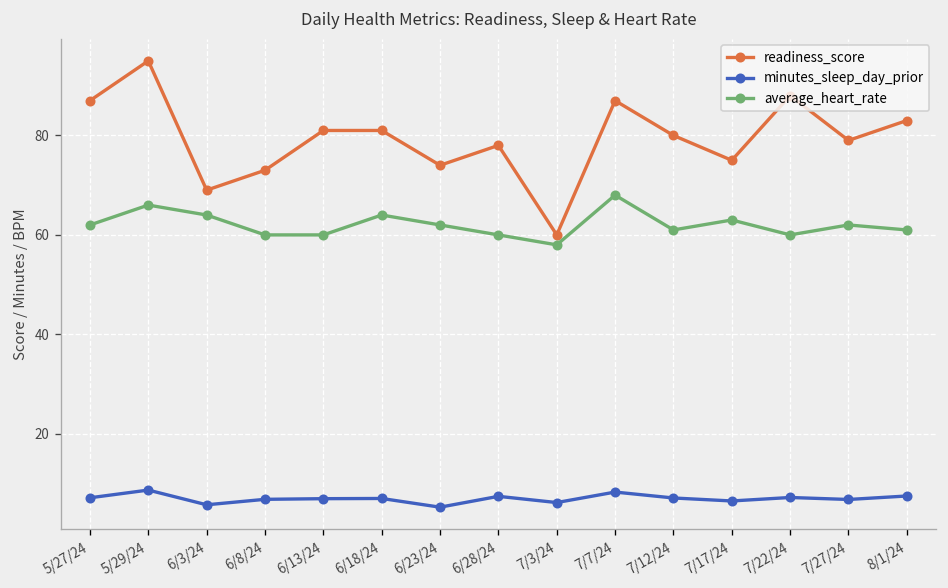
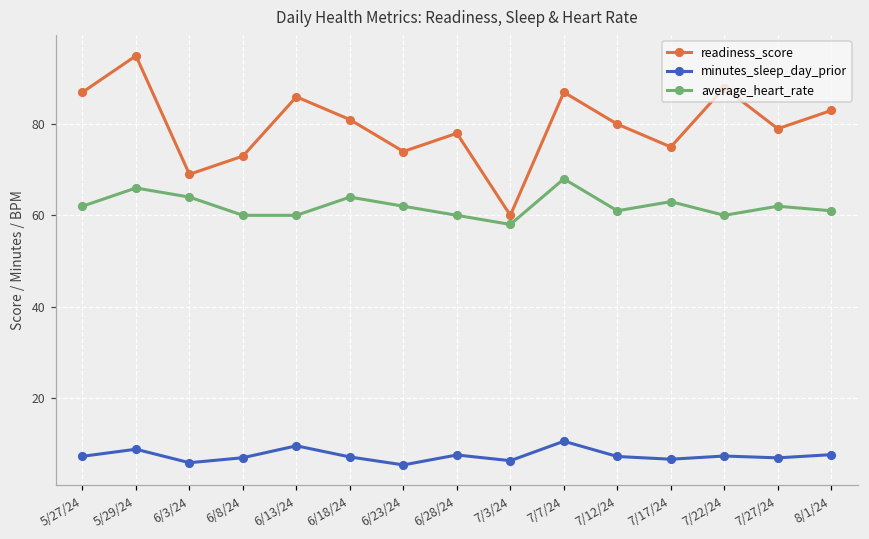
  {
    "readiness_score": {
      "5/27/24": 87,
      "5/29/24": 95,
      "6/3/24": 69,
      "6/8/24": 73,
-     "6/13/24": 81,
+     "6/13/24": 86,
      "6/18/24": 81,
      "6/23/24": 74,
      "6/28/24": 78,
      "7/3/24": 60,
      "7/7/24": 87,
      "7/12/24": 80,
      "7/17/24": 75,
      "7/27/24": 79,
      "8/1/24": 83
    },
    "minutes_sleep_day_prior": {
      "5/27/24": 7,
      "5/29/24": 9,
      "6/3/24": 6,
      "6/8/24": 7,
-     "6/13/24": 7,
+     "6/13/24": 9,
      "6/18/24": 7,
      "6/23/24": 5,
      "6/28/24": 7,
      "7/3/24": 6,
-     "7/7/24": 8,
+     "7/7/24": 10,
      "7/12/24": 7,
      "7/17/24": 7,
      "7/22/24": 7,
      "7/27/24": 7,
      "8/1/24": 8
    },
    "average_heart_rate": {
      "5/27/24": 62,
      "5/29/24": 66,
      "6/3/24": 64,
      "6/8/24": 60,
      "6/13/24": 60,
      "6/18/24": 64,
      "6/23/24": 62,
      "6/28/24": 60,
      "7/3/24": 58,
      "7/7/24": 68,
      "7/12/24": 61,
      "7/17/24": 63,
      "7/22/24": 60,
      "7/27/24": 62,
      "8/1/24": 61
    }
  }
